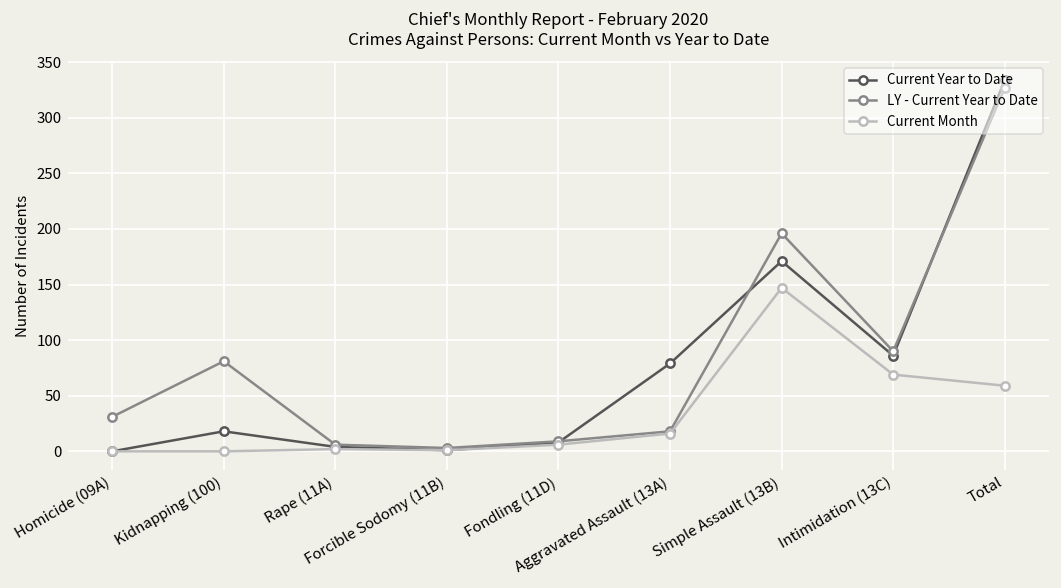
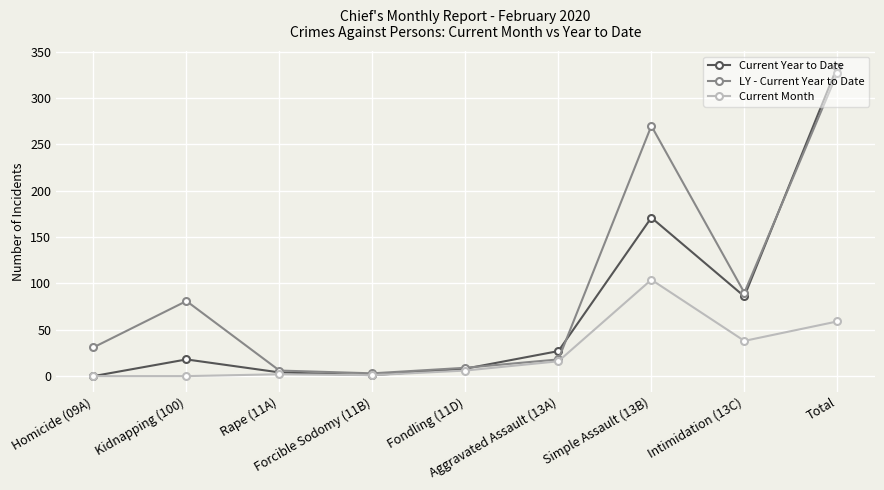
  {
    "Current Year to Date": {
      "Kidnapping (100)": 20,
-     "Aggravated Assault (13A)": 80,
+     "Aggravated Assault (13A)": 30,
      "Simple Assault (13B)": 170,
      "Intimidation (13C)": 90
    },
    "LY - Current Year to Date": {
      "Homicide (09A)": 30,
      "Kidnapping (100)": 80,
-     "Simple Assault (13B)": 200,
+     "Simple Assault (13B)": 270,
      "Intimidation (13C)": 90
    },
    "Current Month": {
      "Kidnapping (100)": 0,
-     "Simple Assault (13B)": 150,
-     "Intimidation (13C)": 70,
+     "Simple Assault (13B)": 100,
+     "Intimidation (13C)": 40,
      "Total": 60
    }
  }
